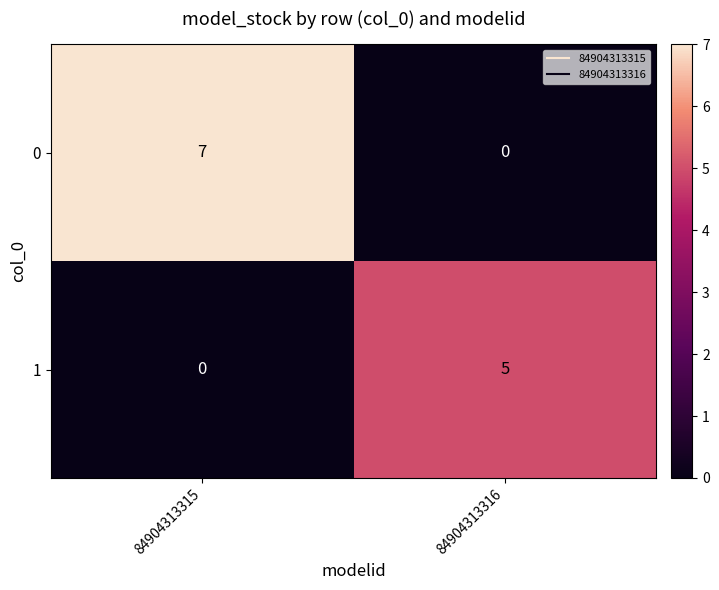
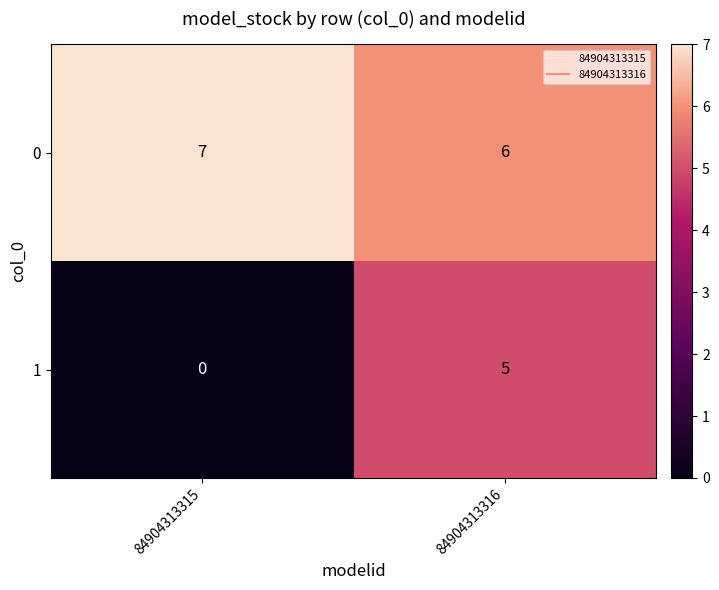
  {
    "0": {
      "84904313315": 7,
-     "84904313316": 0
+     "84904313316": 6
    },
    "1": {
      "84904313315": 0,
      "84904313316": 5
    }
  }
